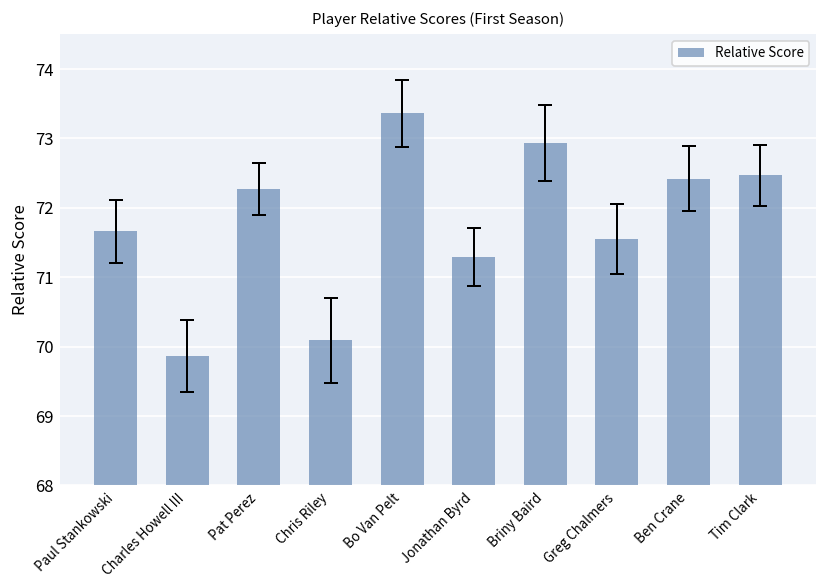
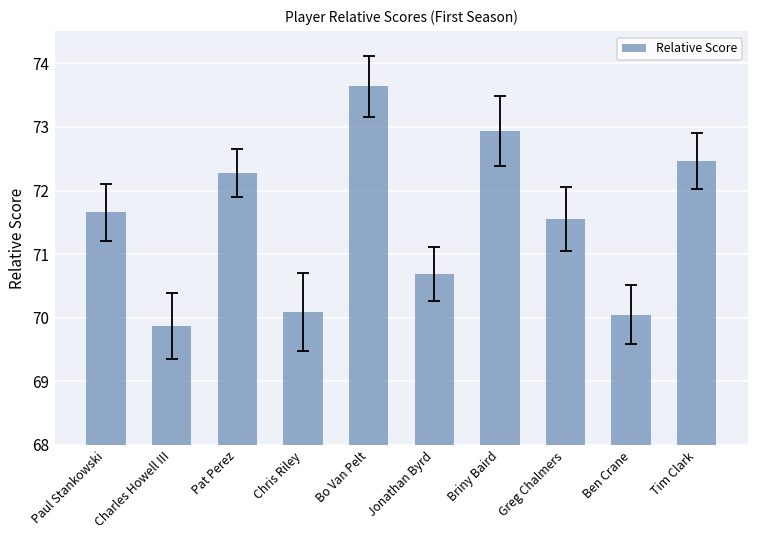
  {
    "Relative Score": {
      "Paul Stankowski": 71.7,
      "Charles Howell III": 69.9,
      "Pat Perez": 72.3,
      "Chris Riley": 70.1,
-     "Bo Van Pelt": 73.4,
-     "Jonathan Byrd": 71.3,
+     "Bo Van Pelt": 73.6,
+     "Jonathan Byrd": 70.7,
      "Briny Baird": 72.9,
      "Greg Chalmers": 71.6,
-     "Ben Crane": 72.4,
+     "Ben Crane": 70.1,
      "Tim Clark": 72.5
    }
  }
